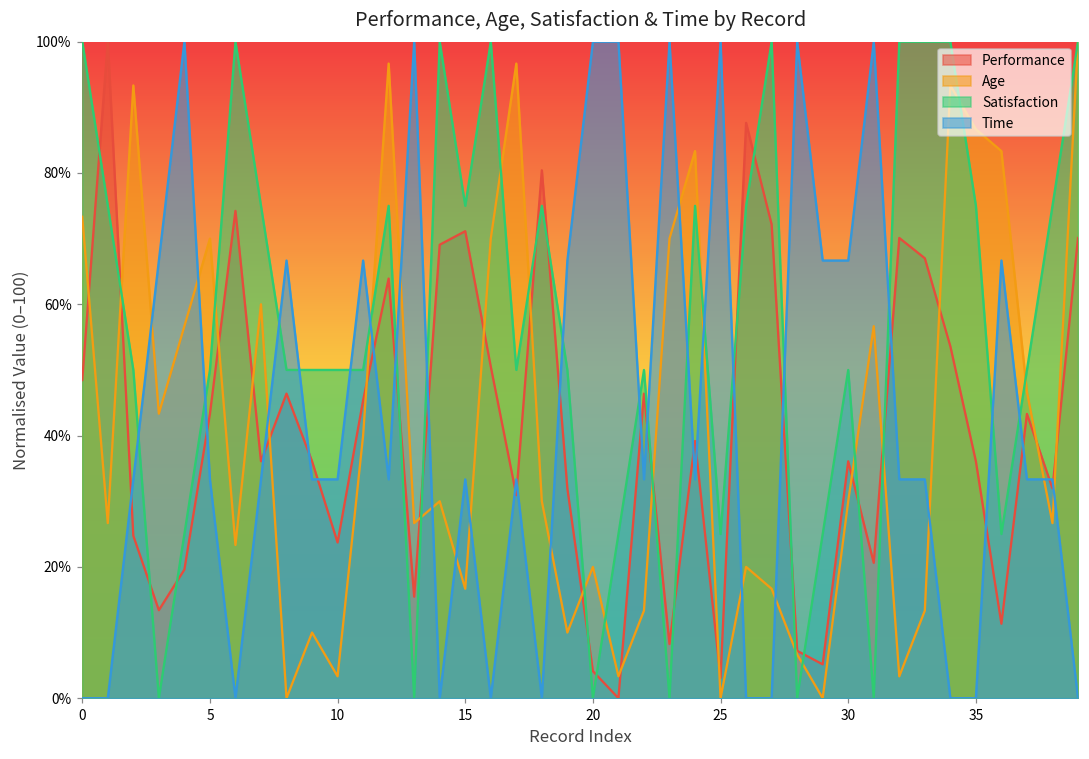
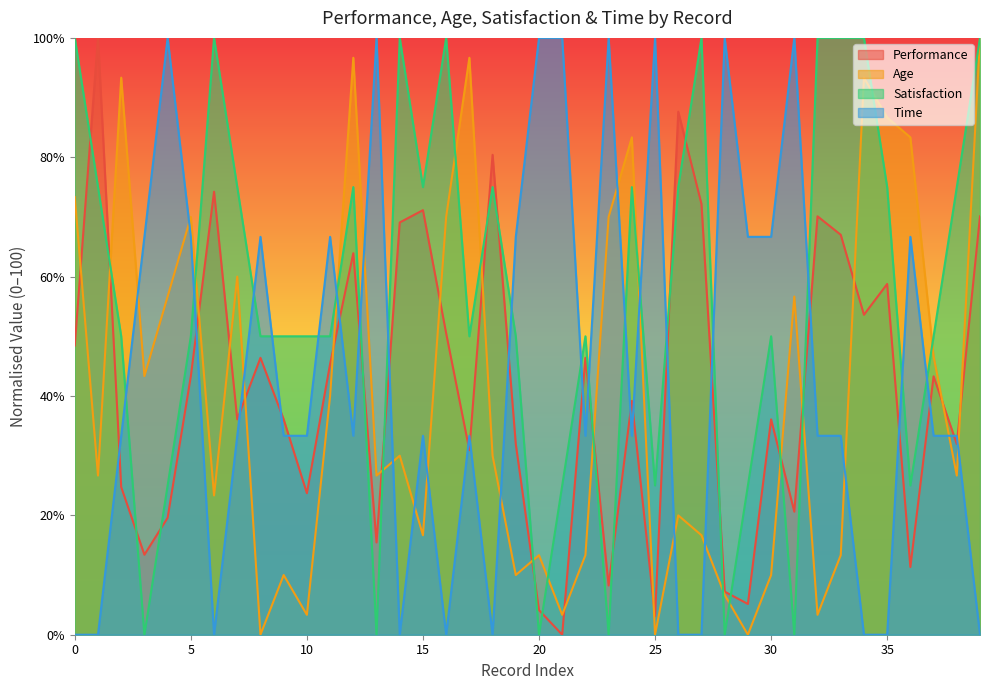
  {
    "Performance": {
      "0": "48%",
      "5": "43%",
      "10": "24%",
      "15": "71%",
      "20": "4%",
      "25": "3%",
      "30": "36%",
-     "35": "36%"
+     "35": "59%"
    },
    "Age": {
      "0": "73%",
      "5": "70%",
      "10": "3%",
      "15": "17%",
-     "20": "20%",
+     "20": "13%",
      "25": "0%",
-     "30": "30%"
+     "30": "10%"
    },
    "Satisfaction": {
      "0": "100%",
      "5": "50%",
      "10": "50%",
      "15": "75%",
      "20": "0%",
      "25": "25%",
      "30": "50%",
      "35": "75%"
    },
    "Time": {
      "0": "0%",
-     "5": "33%",
+     "5": "67%",
      "10": "33%",
      "15": "33%",
      "20": "100%",
      "25": "100%",
      "30": "67%",
      "35": "0%"
    }
  }
